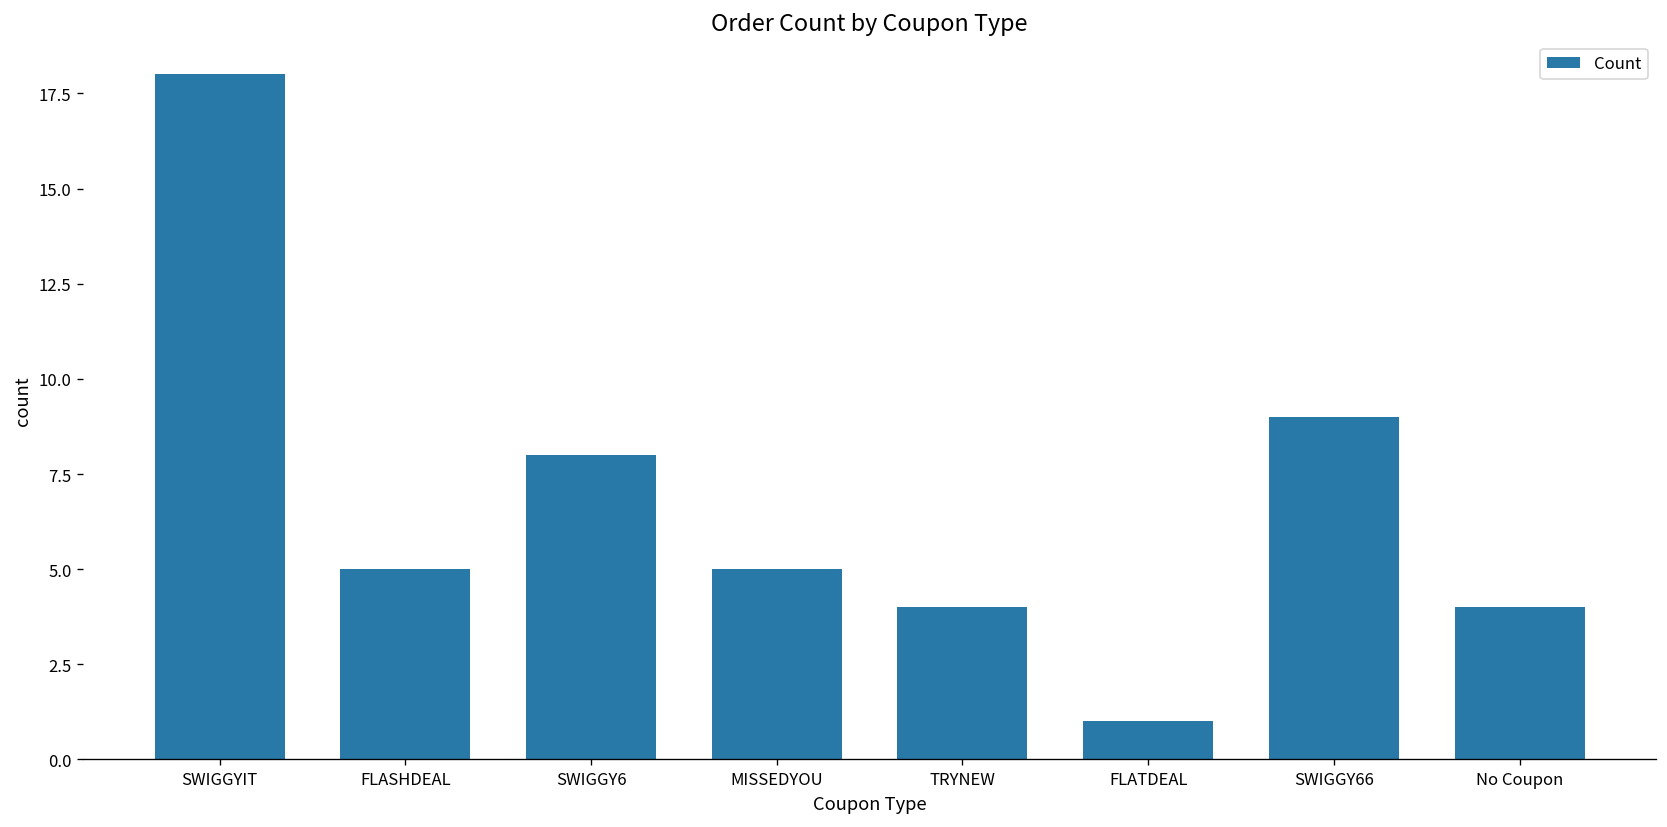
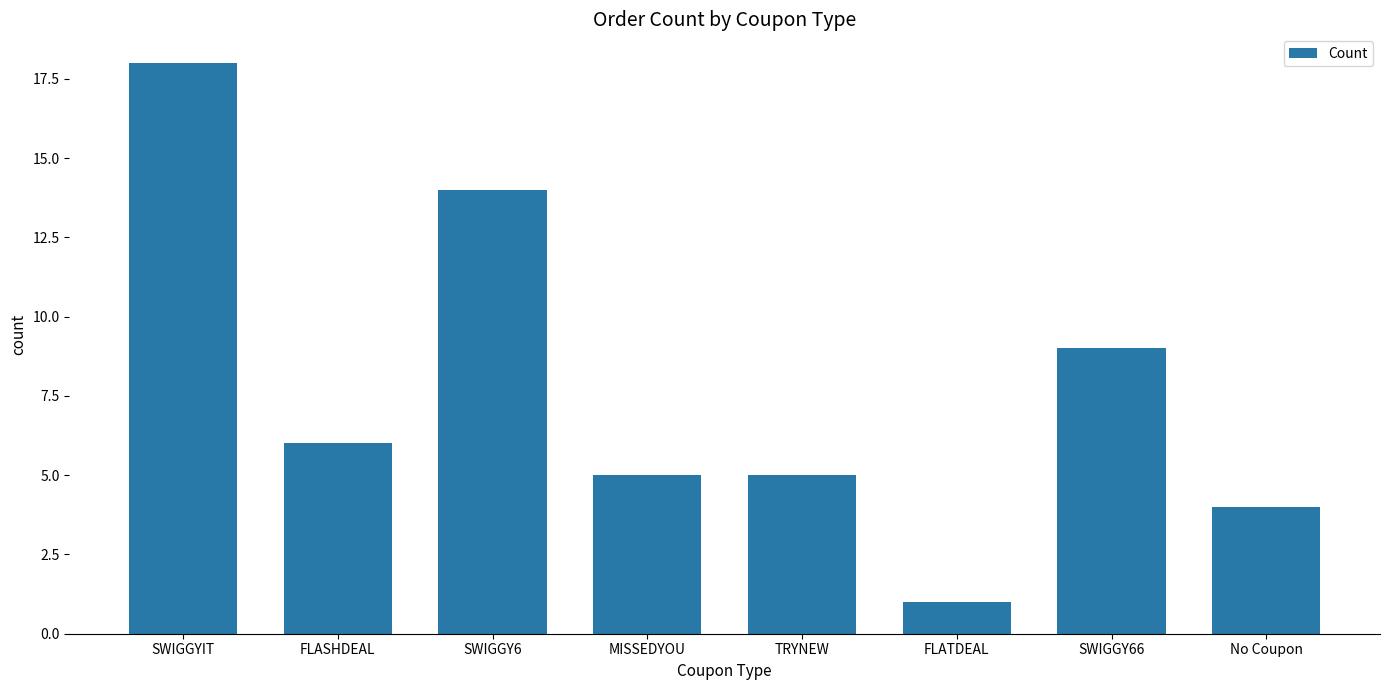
  {
    "SWIGGYIT": 18,
-   "FLASHDEAL": 5,
-   "SWIGGY6": 8,
+   "FLASHDEAL": 6,
+   "SWIGGY6": 14,
    "MISSEDYOU": 5,
-   "TRYNEW": 4,
+   "TRYNEW": 5,
    "FLATDEAL": 1,
    "SWIGGY66": 9,
    "No Coupon": 4
  }
